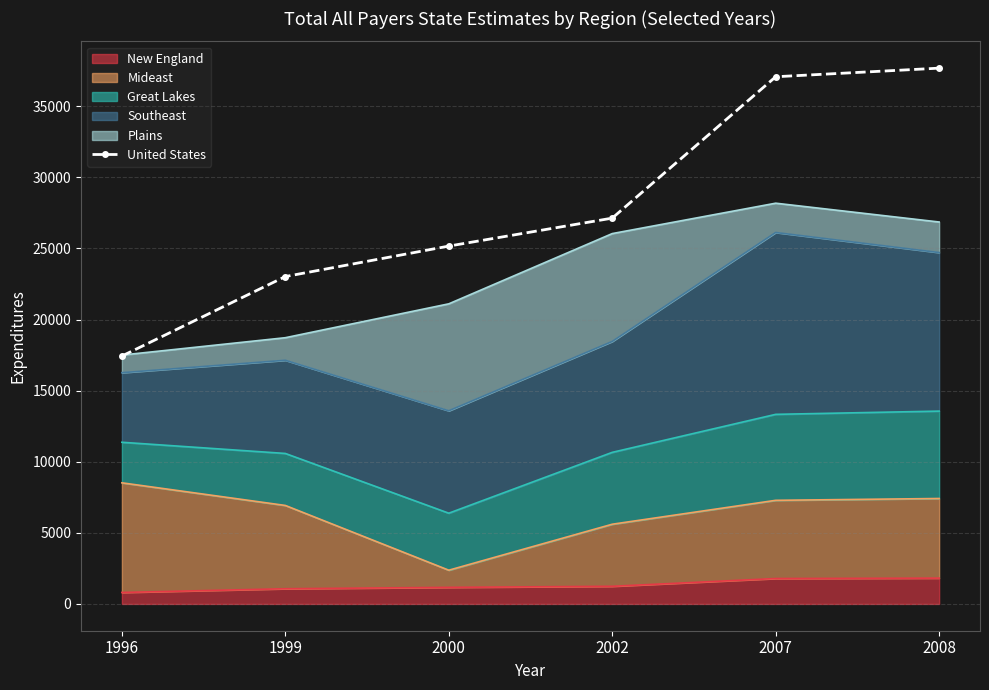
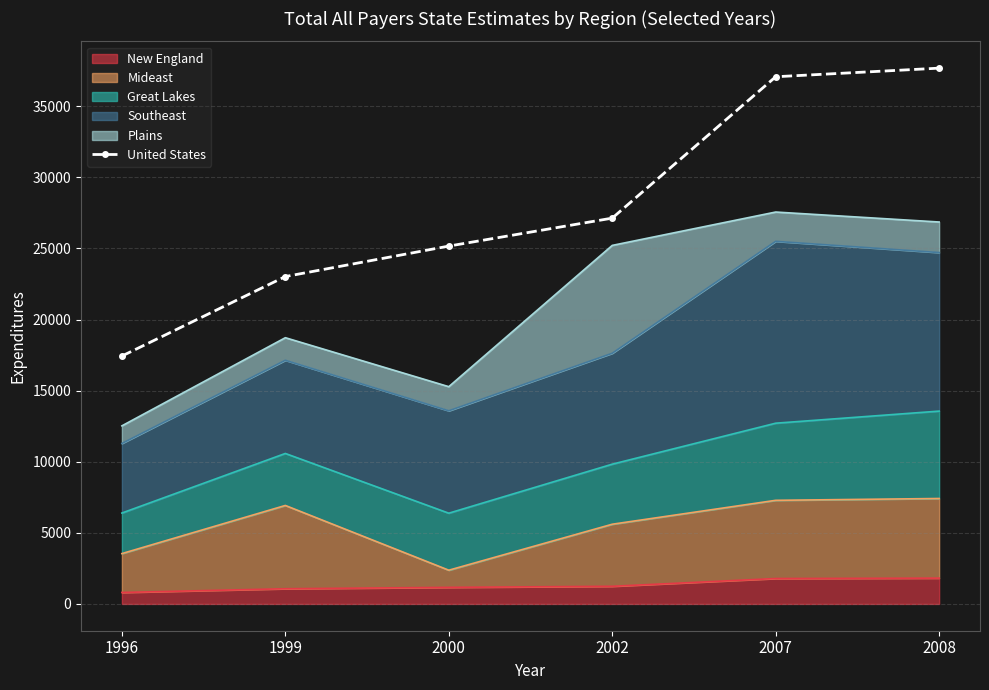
  {
    "New England": {
      "1996": 800,
      "1999": 1100,
      "2000": 1200,
      "2002": 1200,
      "2007": 1800,
      "2008": 1800
    },
    "Mideast": {
-     "1996": 7700,
+     "1996": 2700,
      "1999": 5900,
      "2000": 1200,
      "2002": 4400,
      "2007": 5500,
      "2008": 5600
    },
    "Great Lakes": {
      "1996": 2900,
      "1999": 3700,
      "2000": 4000,
-     "2002": 5100,
-     "2007": 6000,
+     "2002": 4200,
+     "2007": 5400,
      "2008": 6100
    },
    "Southeast": {
      "1996": 4900,
      "1999": 6600,
      "2000": 7200,
      "2002": 7800,
      "2007": 12800,
      "2008": 11200
    },
    "Plains": {
      "1999": 1600,
-     "2000": 7500,
+     "2000": 1700,
      "2002": 7600,
      "2007": 2100,
      "2008": 2100
    },
    "United States": {
      "1999": 23000,
      "2000": 25200,
      "2002": 27100,
      "2007": 37100,
      "2008": 37700
    }
  }
